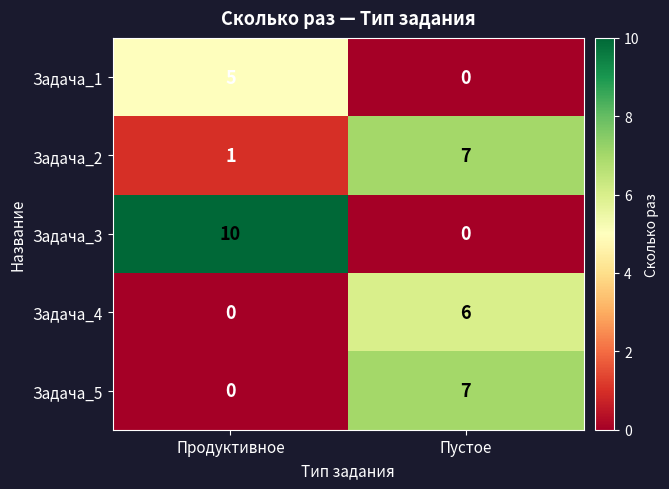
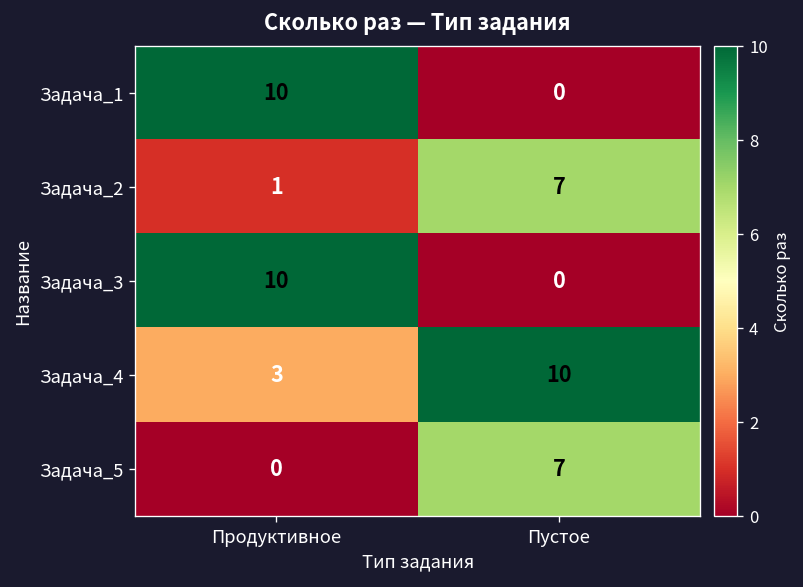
  {
    "Задача_1": {
-     "Продуктивное": 5,
+     "Продуктивное": 10,
      "Пустое": 0
    },
    "Задача_2": {
      "Продуктивное": 1,
      "Пустое": 7
    },
    "Задача_3": {
      "Продуктивное": 10,
      "Пустое": 0
    },
    "Задача_4": {
-     "Продуктивное": 0,
-     "Пустое": 6
+     "Продуктивное": 3,
+     "Пустое": 10
    },
    "Задача_5": {
      "Продуктивное": 0,
      "Пустое": 7
    }
  }
